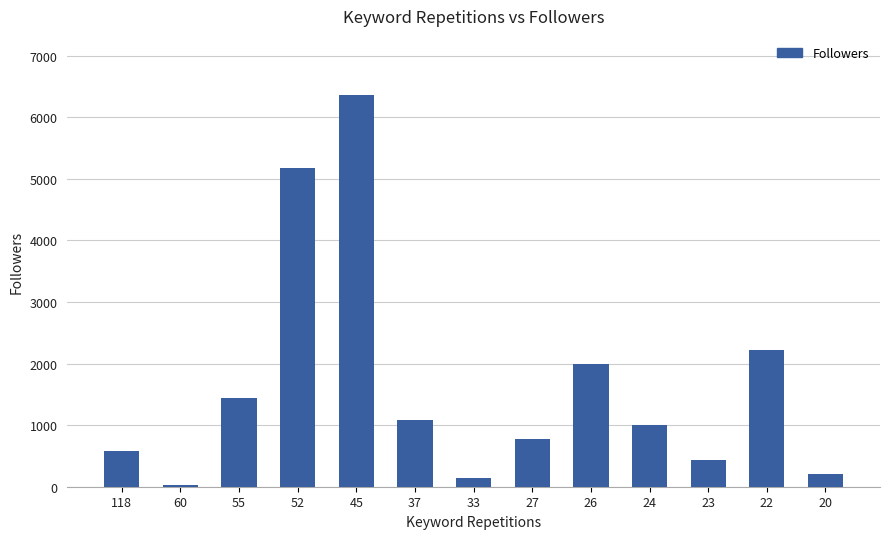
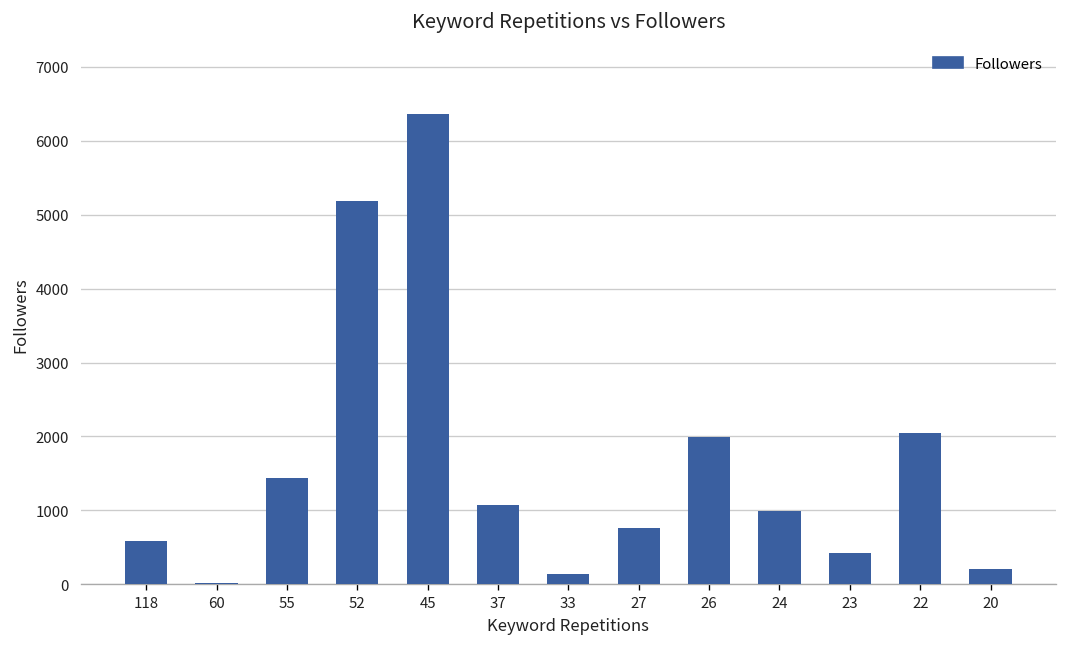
  {
    "118": 600,
    "55": 1400,
    "52": 5200,
    "45": 6400,
    "37": 1100,
    "33": 100,
    "27": 800,
    "26": 2000,
    "24": 1000,
    "23": 400,
-   "22": 2200,
+   "22": 2000,
    "20": 200
  }
